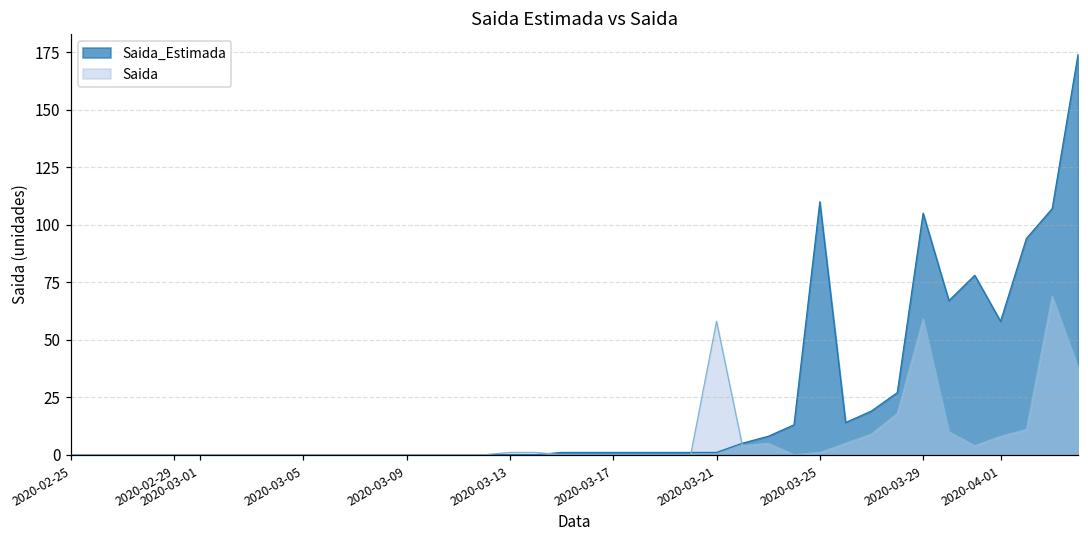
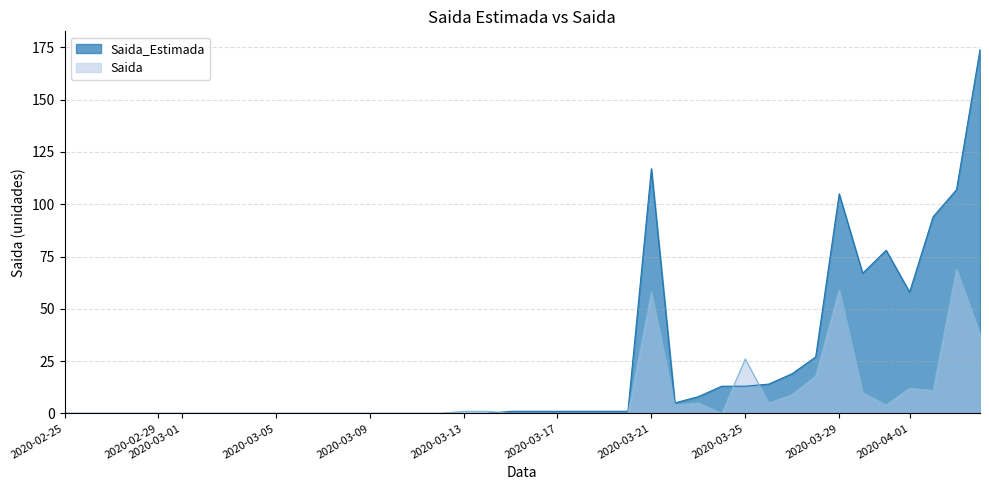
  {
    "Saida_Estimada": {
-     "2020-03-21": 1,
-     "2020-03-25": 110,
+     "2020-03-21": 117,
+     "2020-03-25": 13,
      "2020-03-29": 105,
      "2020-04-01": 58
    },
    "Saida": {
      "2020-03-21": 58,
-     "2020-03-25": 1,
+     "2020-03-25": 26,
      "2020-03-29": 59,
-     "2020-04-01": 8
+     "2020-04-01": 12
    }
  }
